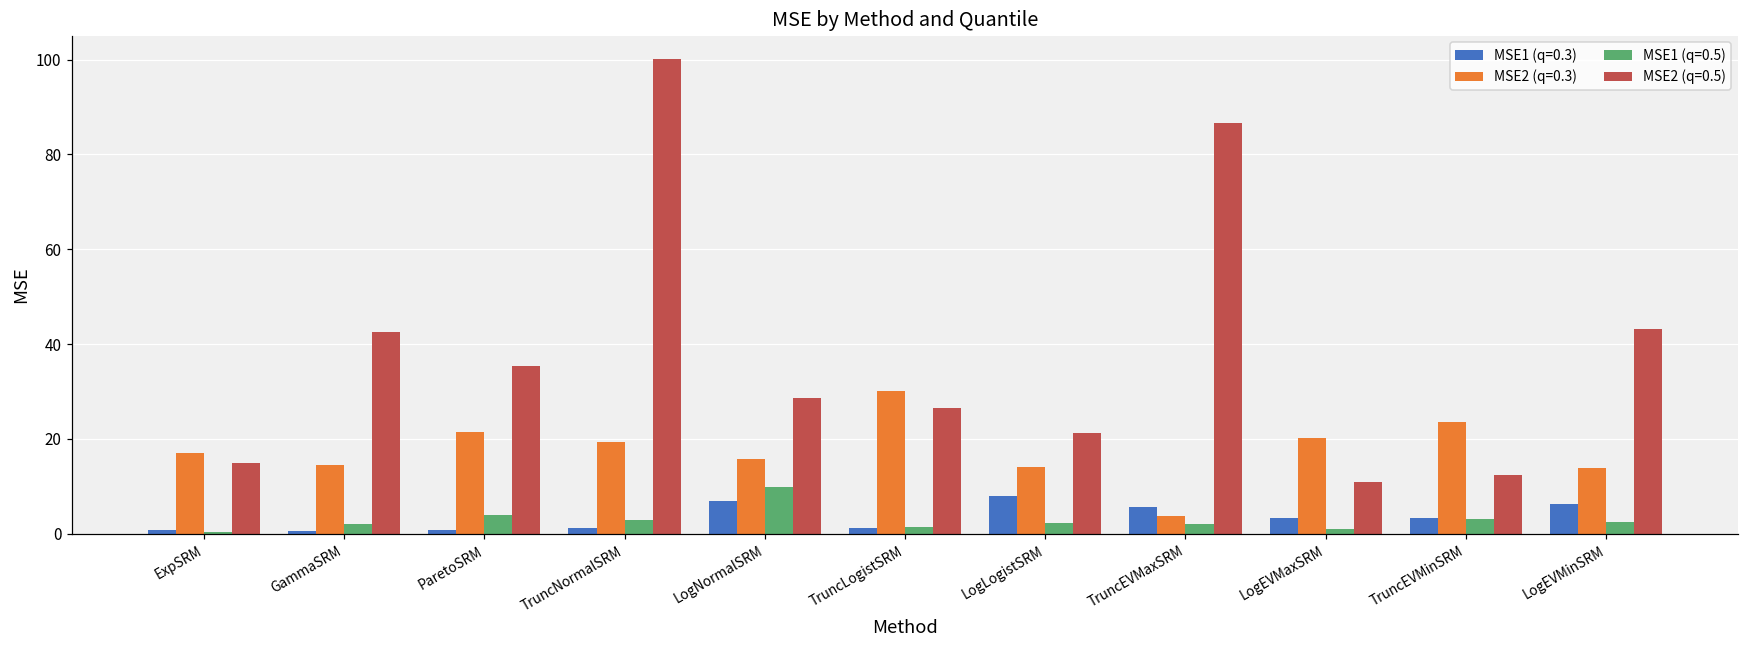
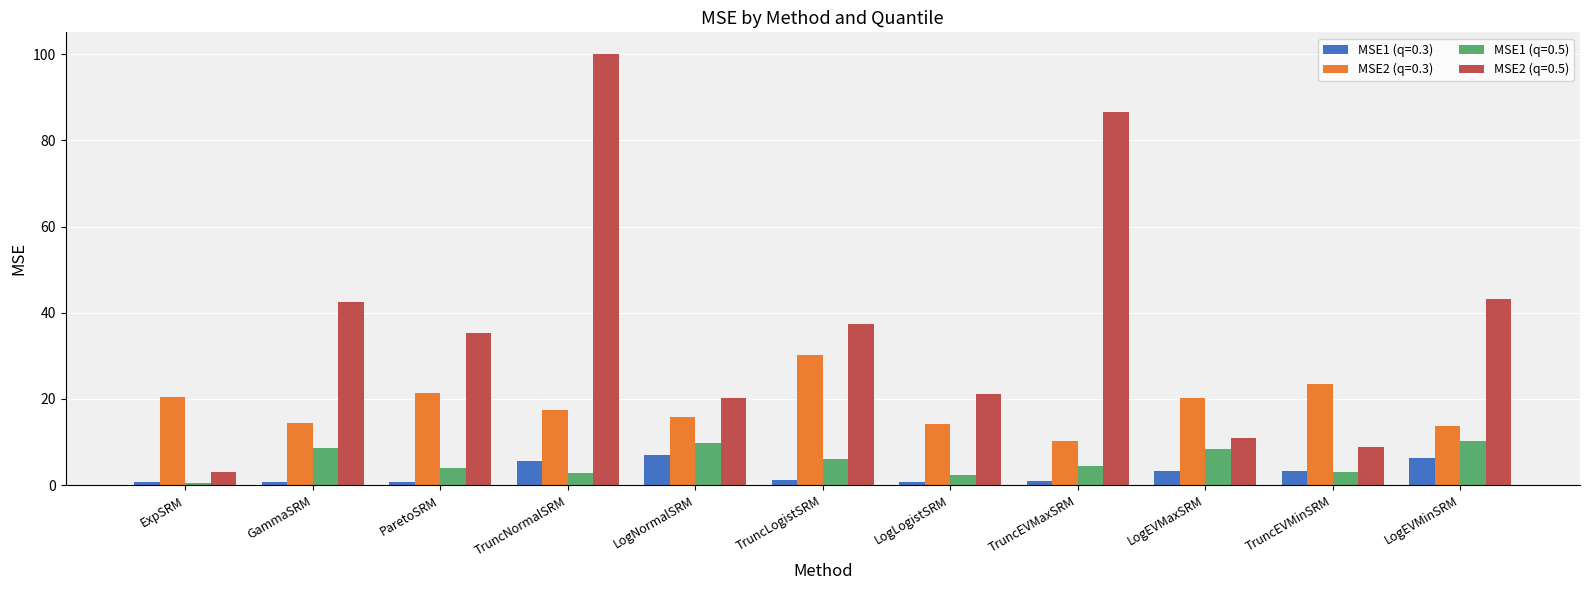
  {
    "MSE1 (q=0.3)": {
      "ExpSRM": 1,
      "GammaSRM": 1,
      "ParetoSRM": 1,
-     "TruncNormalSRM": 1,
+     "TruncNormalSRM": 6,
      "LogNormalSRM": 7,
      "TruncLogistSRM": 1,
-     "LogLogistSRM": 8,
-     "TruncEVMaxSRM": 6,
+     "LogLogistSRM": 1,
+     "TruncEVMaxSRM": 1,
      "LogEVMaxSRM": 3,
      "TruncEVMinSRM": 3,
      "LogEVMinSRM": 6
    },
    "MSE2 (q=0.3)": {
-     "ExpSRM": 17,
+     "ExpSRM": 21,
      "GammaSRM": 14,
      "ParetoSRM": 21,
-     "TruncNormalSRM": 19,
+     "TruncNormalSRM": 17,
      "LogNormalSRM": 16,
      "TruncLogistSRM": 30,
      "LogLogistSRM": 14,
-     "TruncEVMaxSRM": 4,
+     "TruncEVMaxSRM": 10,
      "LogEVMaxSRM": 20,
      "TruncEVMinSRM": 23,
      "LogEVMinSRM": 14
    },
    "MSE1 (q=0.5)": {
-     "GammaSRM": 2,
+     "GammaSRM": 9,
      "ParetoSRM": 4,
      "TruncNormalSRM": 3,
      "LogNormalSRM": 10,
-     "TruncLogistSRM": 1,
+     "TruncLogistSRM": 6,
      "LogLogistSRM": 2,
-     "TruncEVMaxSRM": 2,
-     "LogEVMaxSRM": 1,
+     "TruncEVMaxSRM": 5,
+     "LogEVMaxSRM": 8,
      "TruncEVMinSRM": 3,
-     "LogEVMinSRM": 2
+     "LogEVMinSRM": 10
    },
    "MSE2 (q=0.5)": {
-     "ExpSRM": 15,
+     "ExpSRM": 3,
      "GammaSRM": 43,
      "ParetoSRM": 35,
      "TruncNormalSRM": 100,
-     "LogNormalSRM": 29,
-     "TruncLogistSRM": 27,
+     "LogNormalSRM": 20,
+     "TruncLogistSRM": 37,
      "LogLogistSRM": 21,
      "TruncEVMaxSRM": 87,
      "LogEVMaxSRM": 11,
-     "TruncEVMinSRM": 12,
+     "TruncEVMinSRM": 9,
      "LogEVMinSRM": 43
    }
  }
